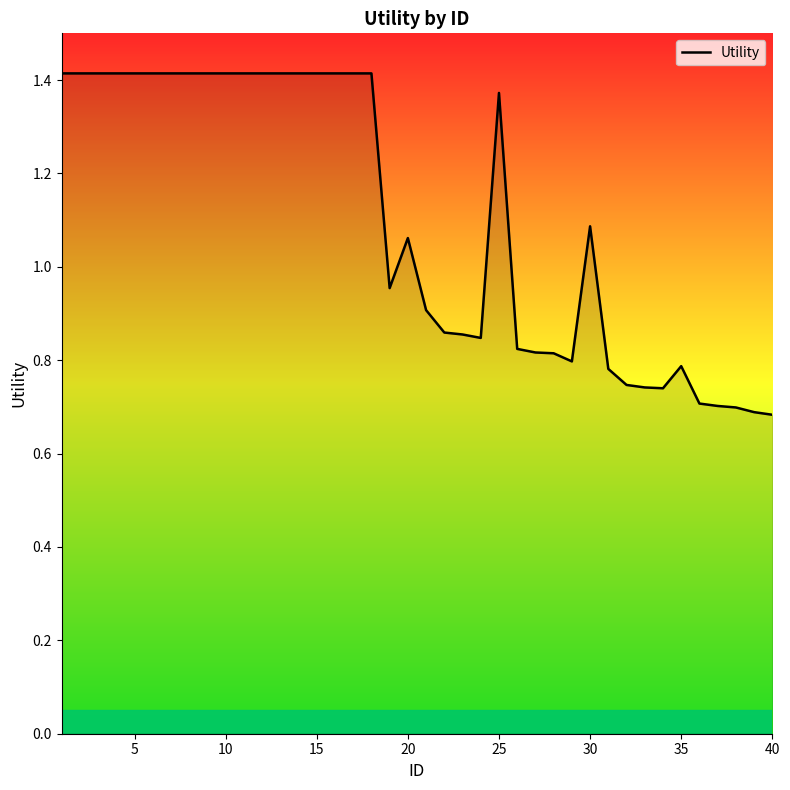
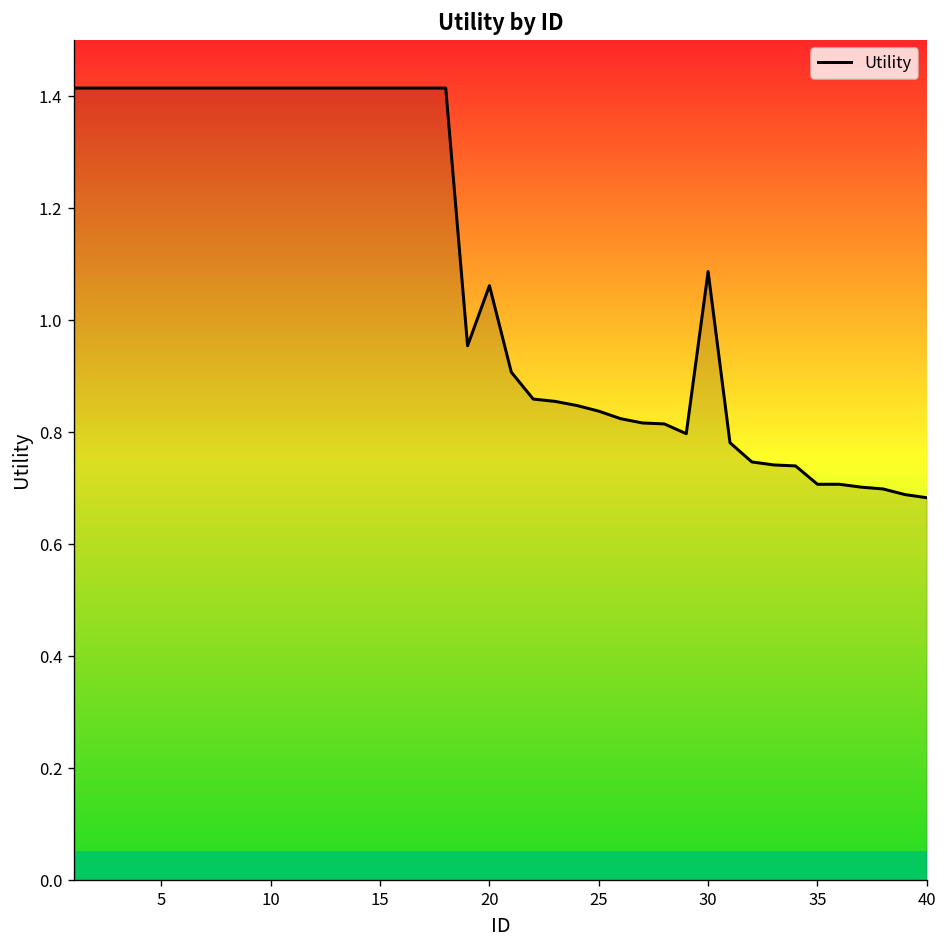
  {
    "5": 1.41,
    "10": 1.41,
    "15": 1.41,
    "20": 1.06,
-   "25": 1.37,
+   "25": 0.84,
    "30": 1.09,
-   "35": 0.79,
+   "35": 0.71,
    "40": 0.68
  }
